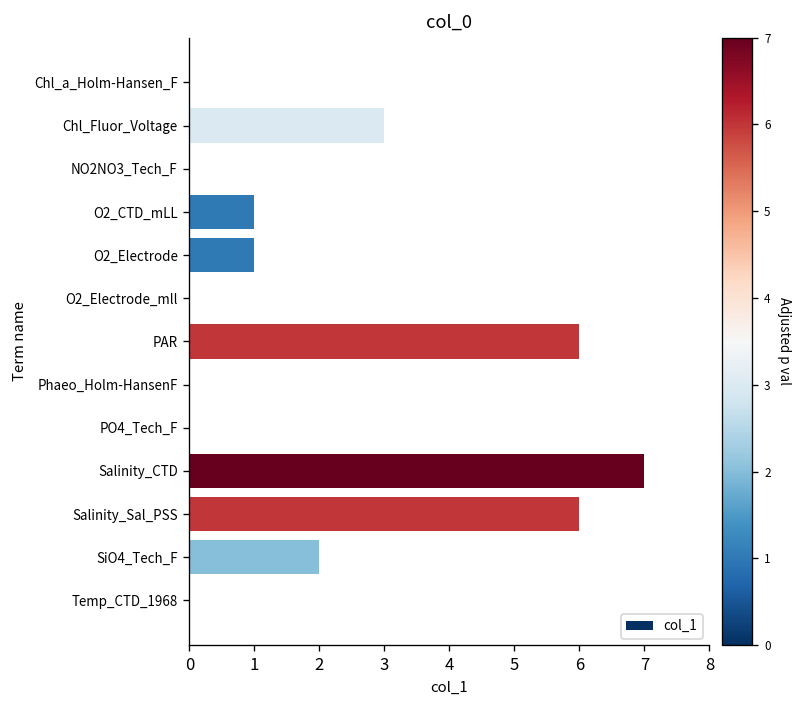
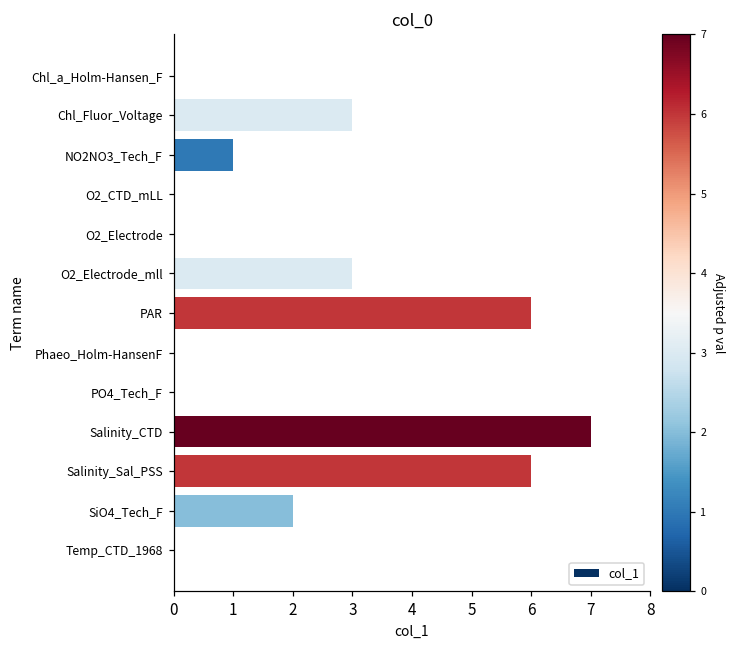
  {
    "Chl_a_Holm-Hansen_F": 0,
    "Chl_Fluor_Voltage": 3,
-   "NO2NO3_Tech_F": 0,
-   "O2_CTD_mLL": 1,
-   "O2_Electrode": 1,
-   "O2_Electrode_mll": 0,
+   "NO2NO3_Tech_F": 1,
+   "O2_CTD_mLL": 0,
+   "O2_Electrode": 0,
+   "O2_Electrode_mll": 3,
    "PAR": 6,
    "Phaeo_Holm-HansenF": 0,
    "PO4_Tech_F": 0,
    "Salinity_CTD": 7,
    "Salinity_Sal_PSS": 6,
    "SiO4_Tech_F": 2,
    "Temp_CTD_1968": 0
  }
